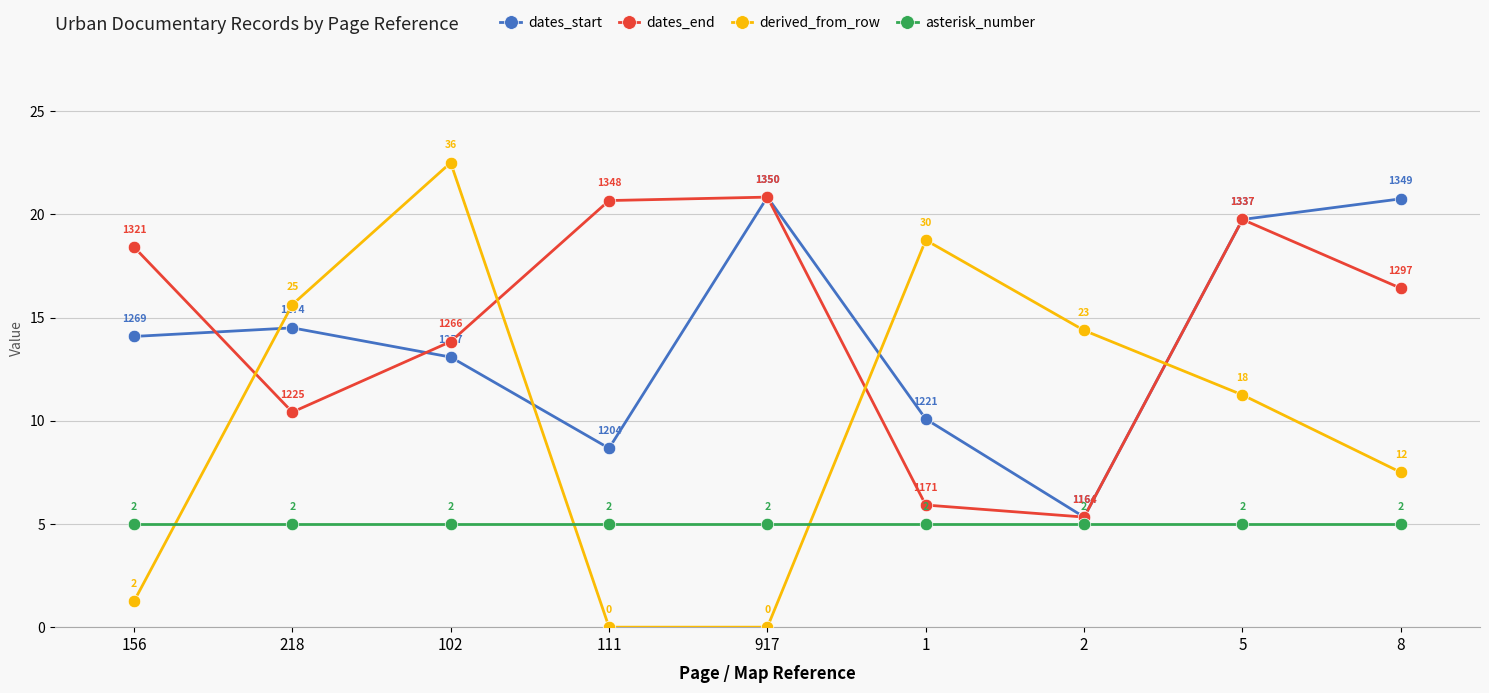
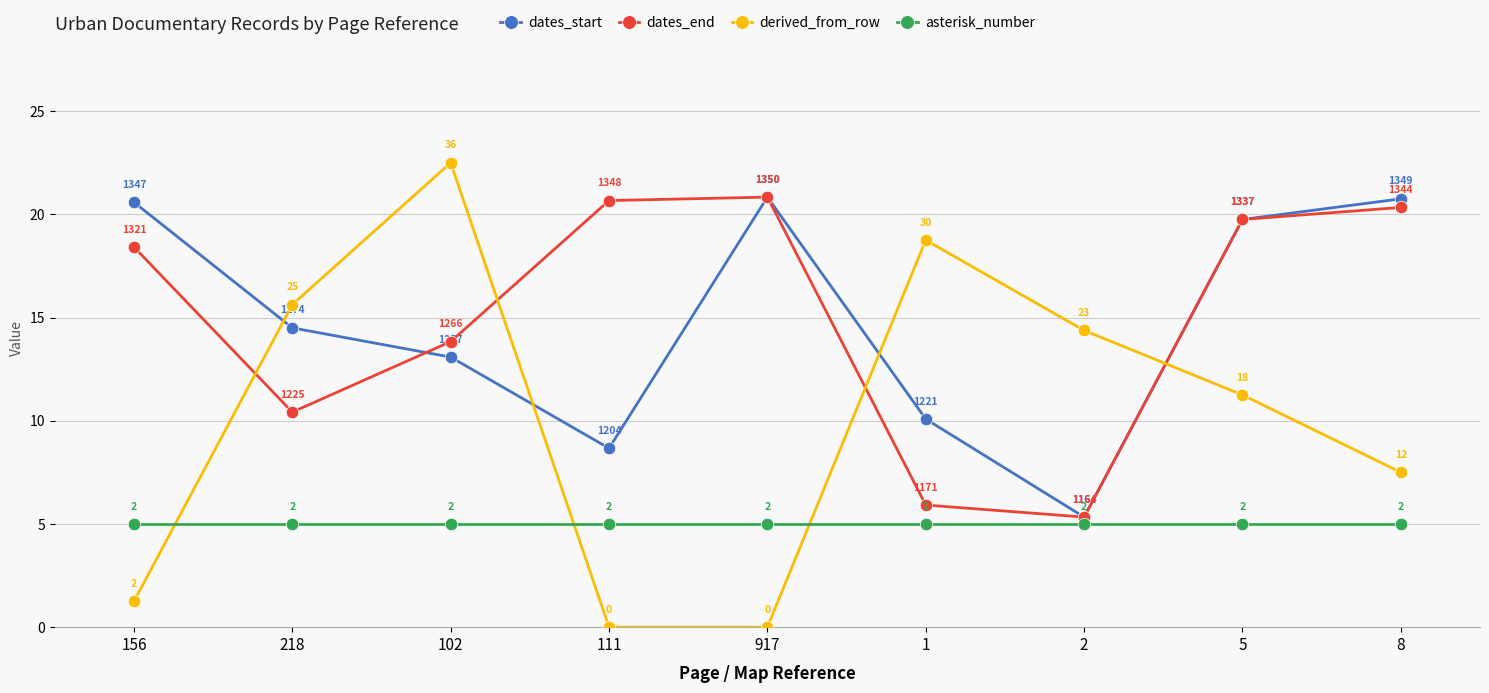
  {
    "dates_start": {
-     "156": 1269
+     "156": 1347
    },
    "dates_end": {
-     "8": 1297
+     "8": 1344
    },
    "derived_from_row": {
      "111": 0,
      "917": 0
    },
    "asterisk_number": {
      "1": 5.0,
      "2": 5.0
    }
  }
